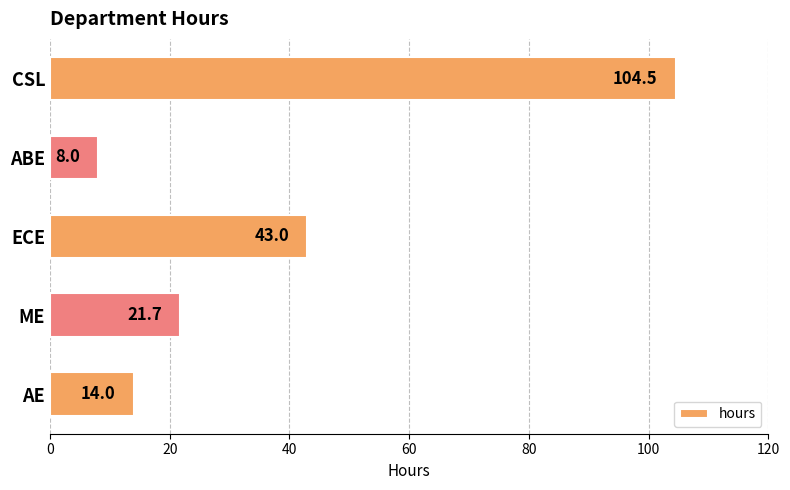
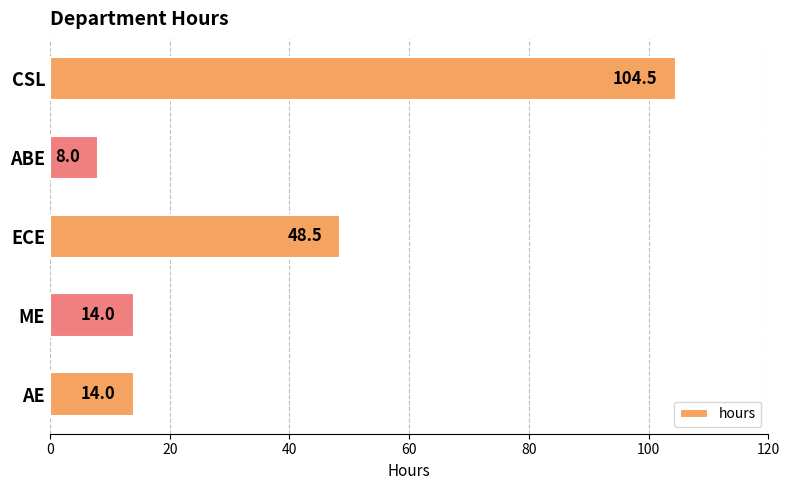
  {
    "CSL": 104.5,
    "ABE": 8.0,
-   "ECE": 43.0,
-   "ME": 21.7,
+   "ECE": 48.5,
+   "ME": 14.0,
    "AE": 14.0
  }
